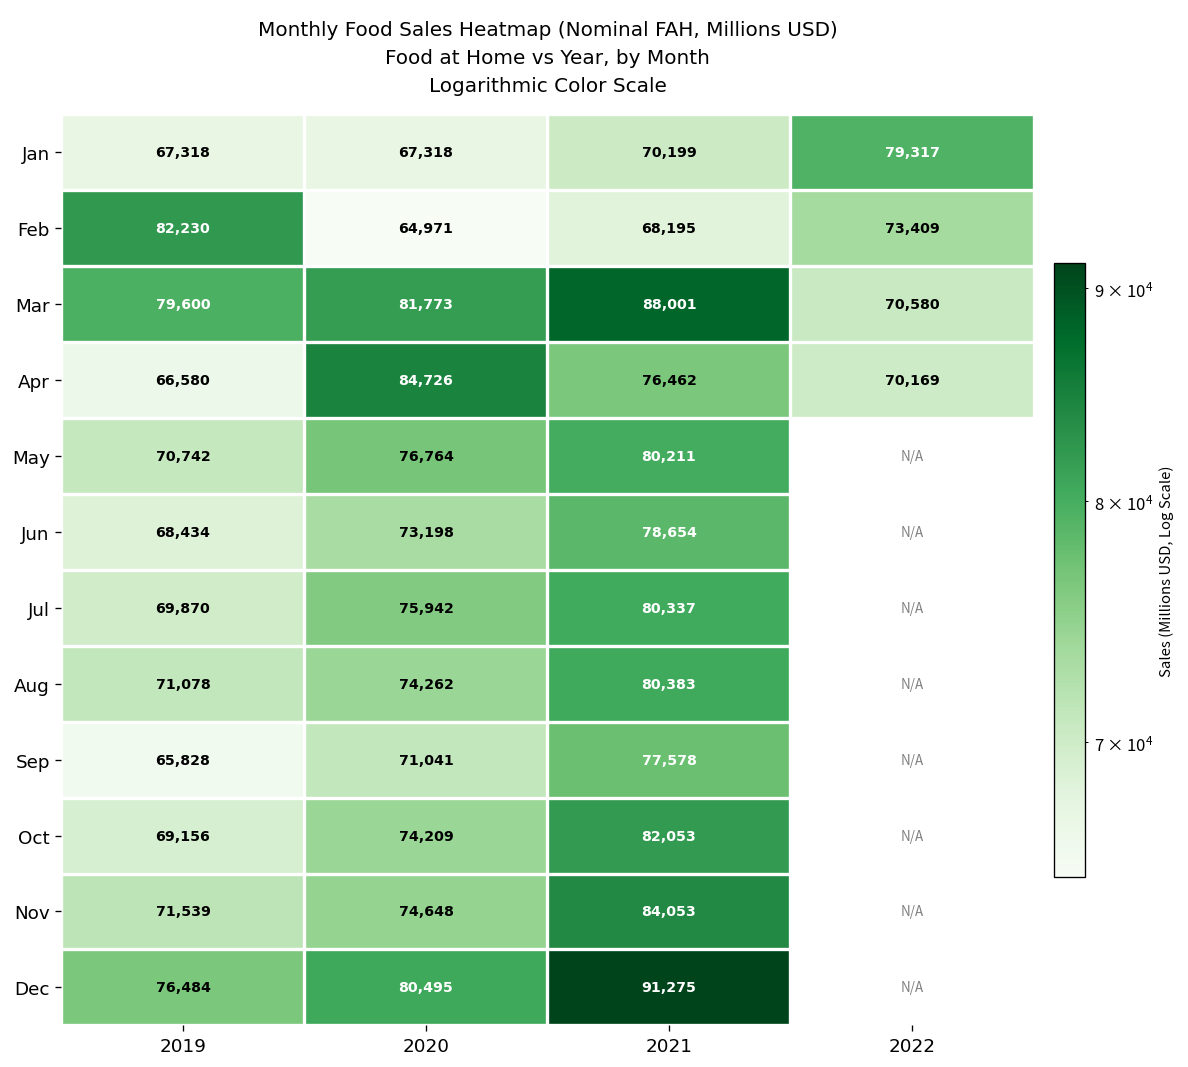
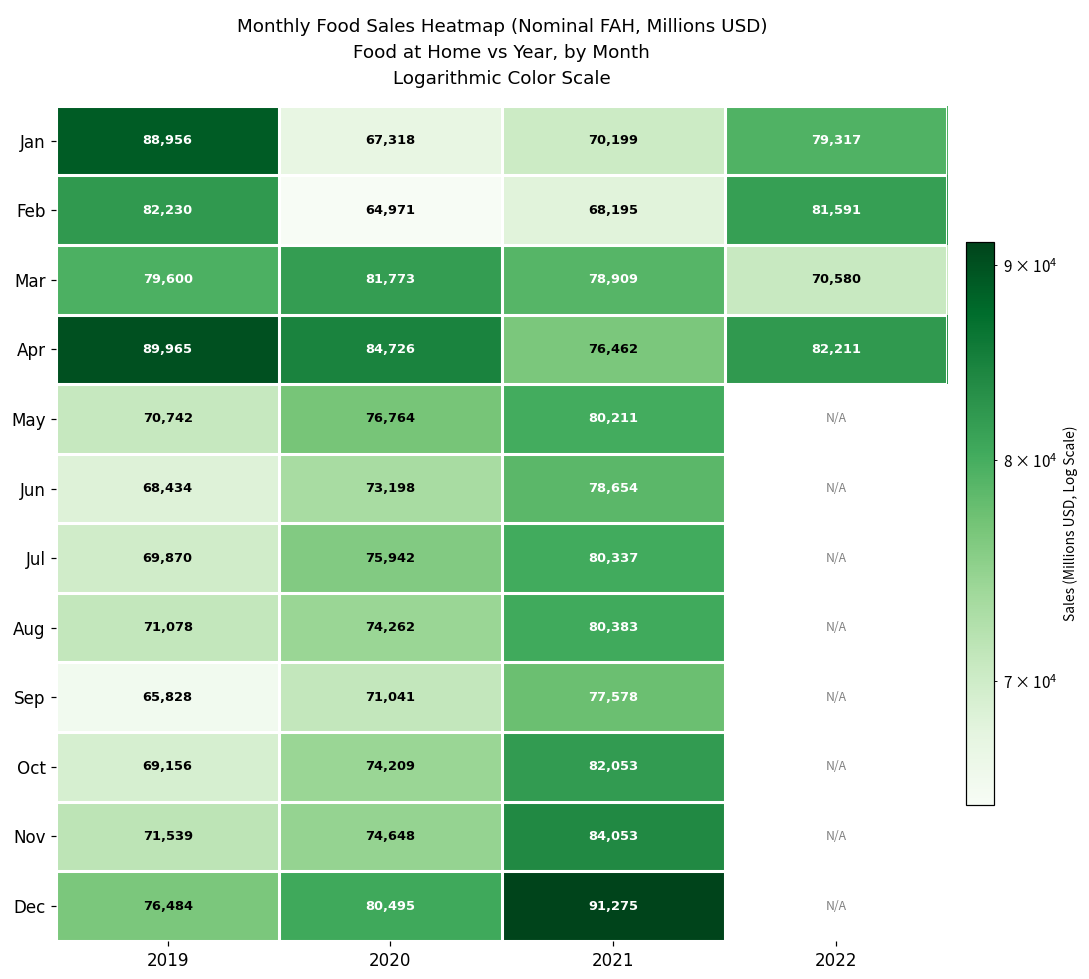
  {
    "Jan": {
-     "2019": "67,318",
+     "2019": "88,956",
      "2020": "67,318",
      "2021": "70,199",
      "2022": "79,317"
    },
    "Feb": {
      "2019": "82,230",
      "2020": "64,971",
      "2021": "68,195",
-     "2022": "73,409"
+     "2022": "81,591"
    },
    "Mar": {
      "2019": "79,600",
      "2020": "81,773",
-     "2021": "88,001",
+     "2021": "78,909",
      "2022": "70,580"
    },
    "Apr": {
-     "2019": "66,580",
+     "2019": "89,965",
      "2020": "84,726",
      "2021": "76,462",
-     "2022": "70,169"
+     "2022": "82,211"
    },
    "May": {
      "2019": "70,742",
      "2020": "76,764",
      "2021": "80,211"
    },
    "Jun": {
      "2019": "68,434",
      "2020": "73,198",
      "2021": "78,654"
    },
    "Jul": {
      "2019": "69,870",
      "2020": "75,942",
      "2021": "80,337"
    },
    "Aug": {
      "2019": "71,078",
      "2020": "74,262",
      "2021": "80,383"
    },
    "Sep": {
      "2019": "65,828",
      "2020": "71,041",
      "2021": "77,578"
    },
    "Oct": {
      "2019": "69,156",
      "2020": "74,209",
      "2021": "82,053"
    },
    "Nov": {
      "2019": "71,539",
      "2020": "74,648",
      "2021": "84,053"
    },
    "Dec": {
      "2019": "76,484",
      "2020": "80,495",
      "2021": "91,275"
    }
  }
